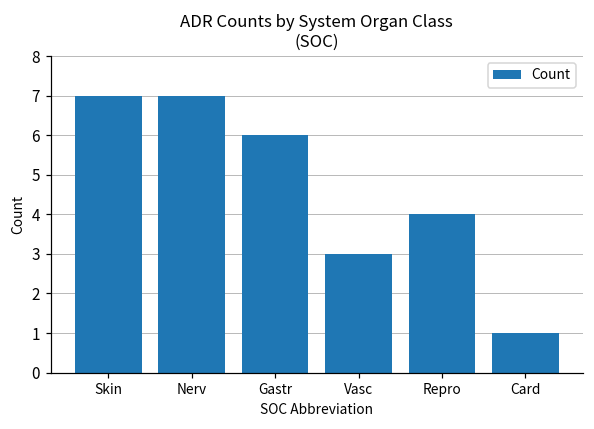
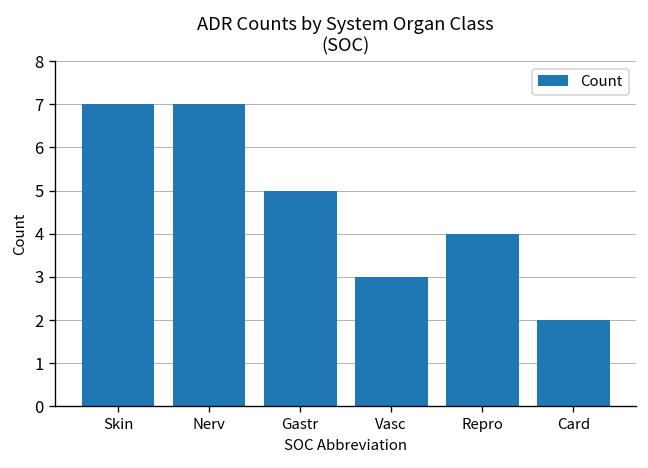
  {
    "Skin": 7,
    "Nerv": 7,
-   "Gastr": 6,
+   "Gastr": 5,
    "Vasc": 3,
    "Repro": 4,
-   "Card": 1
+   "Card": 2
  }
